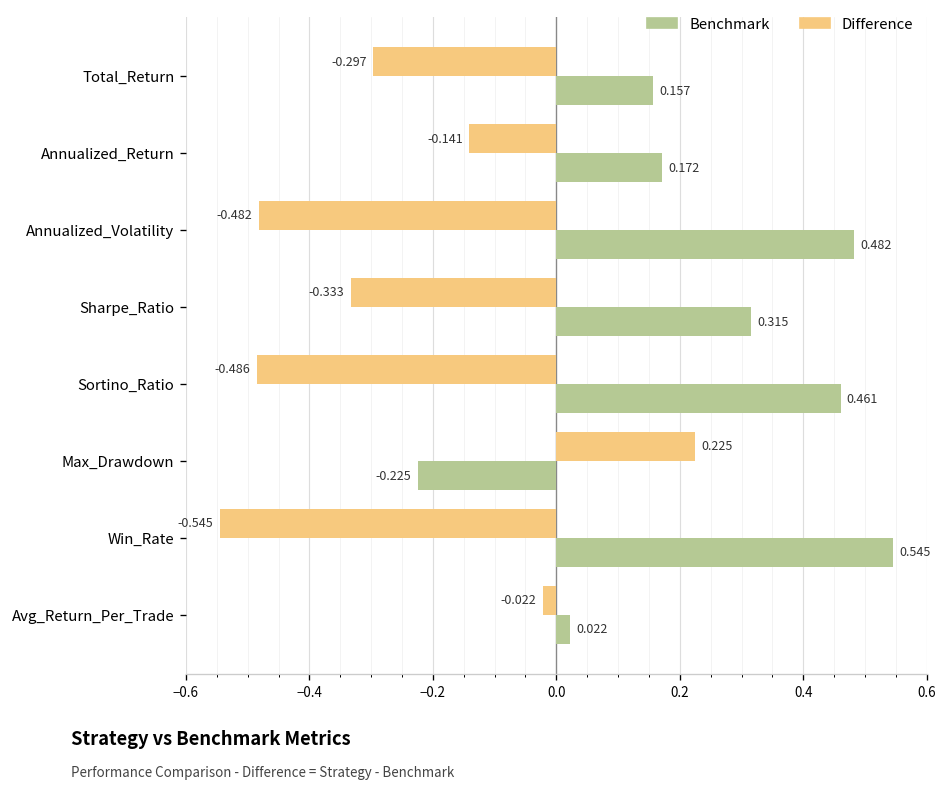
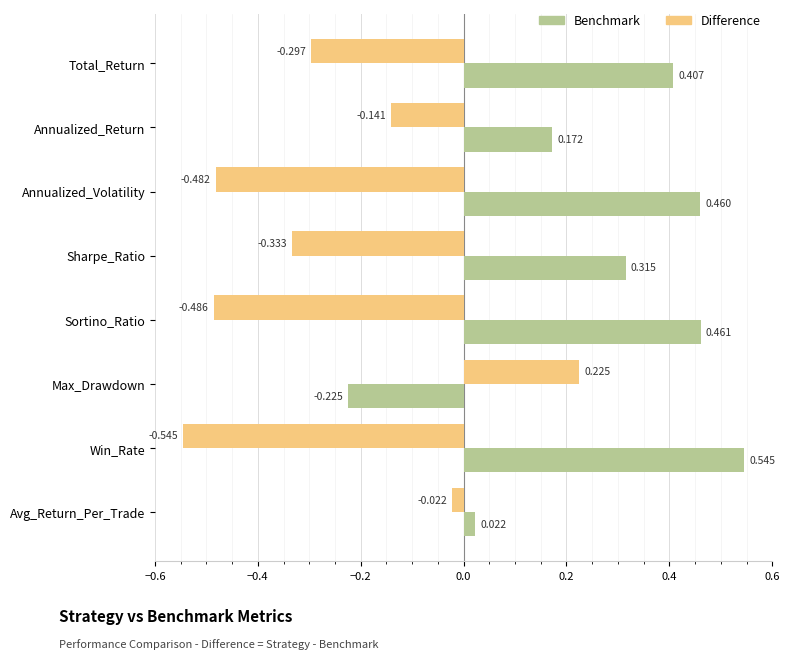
  {
    "Benchmark": {
-     "Total_Return": 0.157,
+     "Total_Return": 0.407,
      "Annualized_Return": 0.172,
-     "Annualized_Volatility": 0.482,
+     "Annualized_Volatility": 0.460,
      "Sharpe_Ratio": 0.315,
      "Sortino_Ratio": 0.461,
      "Max_Drawdown": -0.225,
      "Win_Rate": 0.545,
      "Avg_Return_Per_Trade": 0.022
    },
    "Difference": {
      "Total_Return": -0.297,
      "Annualized_Return": -0.141,
      "Annualized_Volatility": -0.482,
      "Sharpe_Ratio": -0.333,
      "Sortino_Ratio": -0.486,
      "Max_Drawdown": 0.225,
      "Win_Rate": -0.545,
      "Avg_Return_Per_Trade": -0.022
    }
  }
